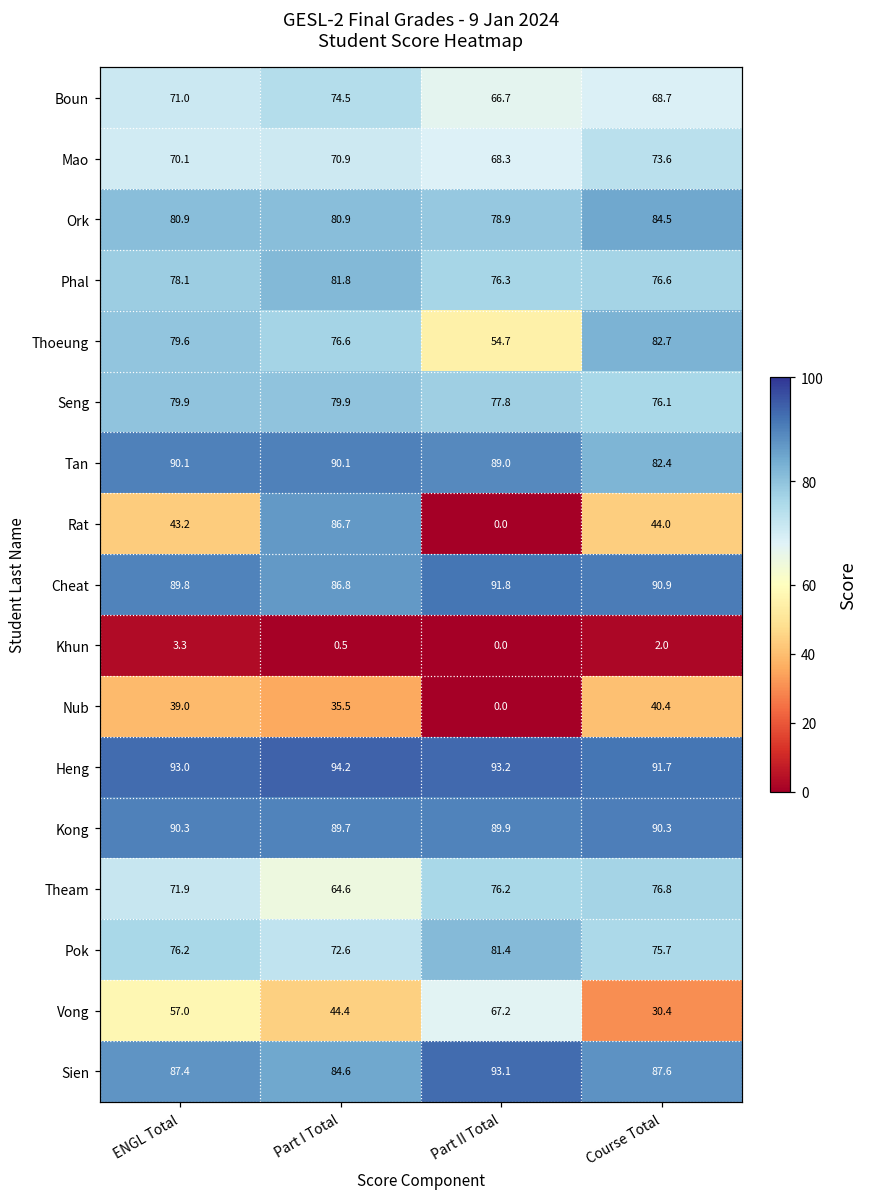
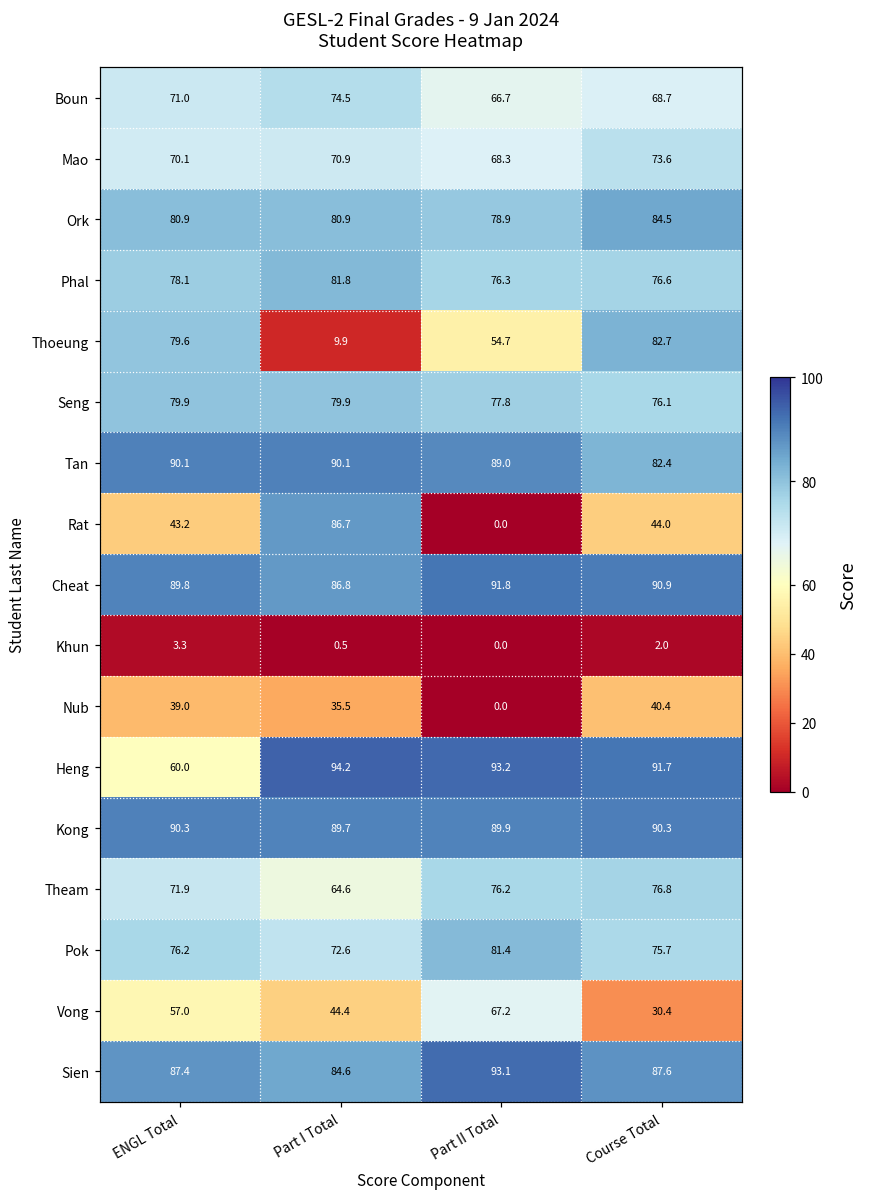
  {
    "Boun": {
      "ENGL Total": 71.0,
      "Part I Total": 74.5,
      "Part II Total": 66.7,
      "Course Total": 68.7
    },
    "Mao": {
      "ENGL Total": 70.1,
      "Part I Total": 70.9,
      "Part II Total": 68.3,
      "Course Total": 73.6
    },
    "Ork": {
      "ENGL Total": 80.9,
      "Part I Total": 80.9,
      "Part II Total": 78.9,
      "Course Total": 84.5
    },
    "Phal": {
      "ENGL Total": 78.1,
      "Part I Total": 81.8,
      "Part II Total": 76.3,
      "Course Total": 76.6
    },
    "Thoeung": {
      "ENGL Total": 79.6,
-     "Part I Total": 76.6,
+     "Part I Total": 9.9,
      "Part II Total": 54.7,
      "Course Total": 82.7
    },
    "Seng": {
      "ENGL Total": 79.9,
      "Part I Total": 79.9,
      "Part II Total": 77.8,
      "Course Total": 76.1
    },
    "Tan": {
      "ENGL Total": 90.1,
      "Part I Total": 90.1,
      "Part II Total": 89.0,
      "Course Total": 82.4
    },
    "Rat": {
      "ENGL Total": 43.2,
      "Part I Total": 86.7,
      "Part II Total": 0.0,
      "Course Total": 44.0
    },
    "Cheat": {
      "ENGL Total": 89.8,
      "Part I Total": 86.8,
      "Part II Total": 91.8,
      "Course Total": 90.9
    },
    "Khun": {
      "ENGL Total": 3.3,
      "Part I Total": 0.5,
      "Part II Total": 0.0,
      "Course Total": 2.0
    },
    "Nub": {
      "ENGL Total": 39.0,
      "Part I Total": 35.5,
      "Part II Total": 0.0,
      "Course Total": 40.4
    },
    "Heng": {
-     "ENGL Total": 93.0,
+     "ENGL Total": 60.0,
      "Part I Total": 94.2,
      "Part II Total": 93.2,
      "Course Total": 91.7
    },
    "Kong": {
      "ENGL Total": 90.3,
      "Part I Total": 89.7,
      "Part II Total": 89.9,
      "Course Total": 90.3
    },
    "Theam": {
      "ENGL Total": 71.9,
      "Part I Total": 64.6,
      "Part II Total": 76.2,
      "Course Total": 76.8
    },
    "Pok": {
      "ENGL Total": 76.2,
      "Part I Total": 72.6,
      "Part II Total": 81.4,
      "Course Total": 75.7
    },
    "Vong": {
      "ENGL Total": 57.0,
      "Part I Total": 44.4,
      "Part II Total": 67.2,
      "Course Total": 30.4
    },
    "Sien": {
      "ENGL Total": 87.4,
      "Part I Total": 84.6,
      "Part II Total": 93.1,
      "Course Total": 87.6
    }
  }
